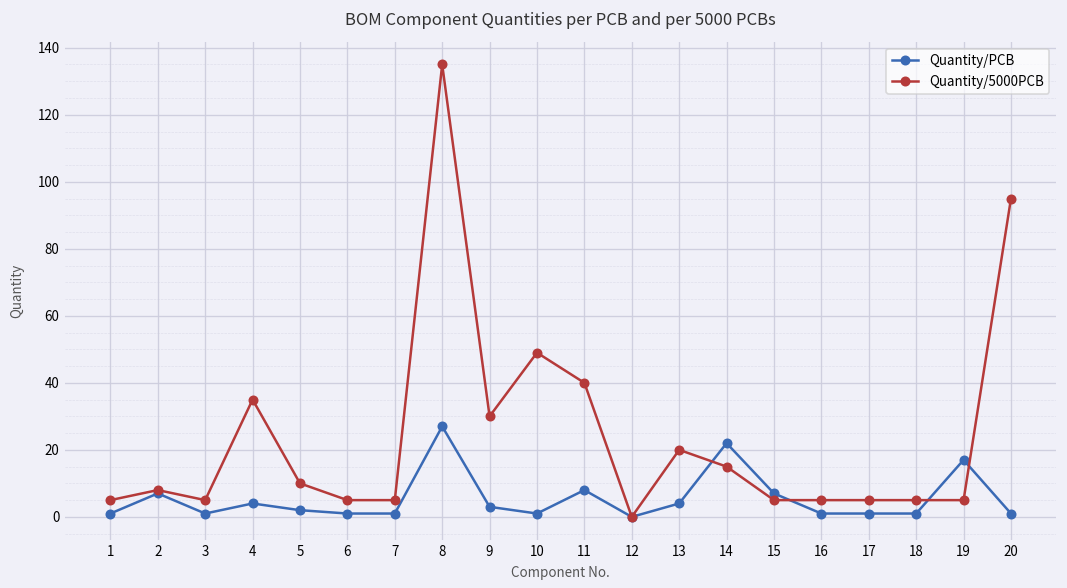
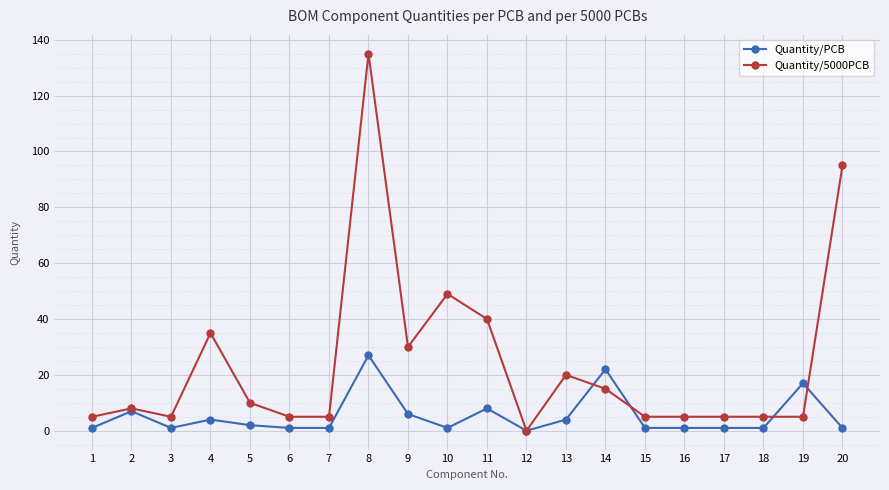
  {
    "Quantity/PCB": {
      "1": 1,
      "2": 7,
      "3": 1,
      "4": 4,
      "5": 2,
      "6": 1,
      "7": 1,
      "8": 27,
-     "9": 3,
+     "9": 6,
      "10": 1,
      "11": 8,
      "13": 4,
      "14": 22,
-     "15": 7,
+     "15": 1,
      "16": 1,
      "17": 1,
      "18": 1,
      "19": 17,
      "20": 1
    },
    "Quantity/5000PCB": {
      "1": 5,
      "2": 8,
      "3": 5,
      "4": 35,
      "5": 10,
      "6": 5,
      "7": 5,
      "8": 135,
      "9": 30,
      "10": 49,
      "11": 40,
      "13": 20,
      "14": 15,
      "15": 5,
      "16": 5,
      "17": 5,
      "18": 5,
      "19": 5,
      "20": 95
    }
  }
